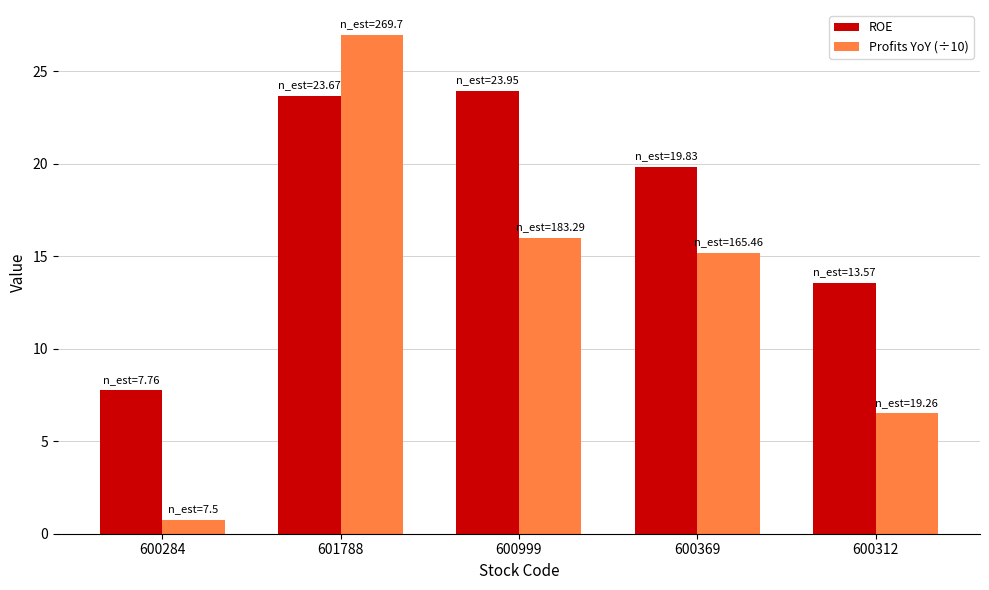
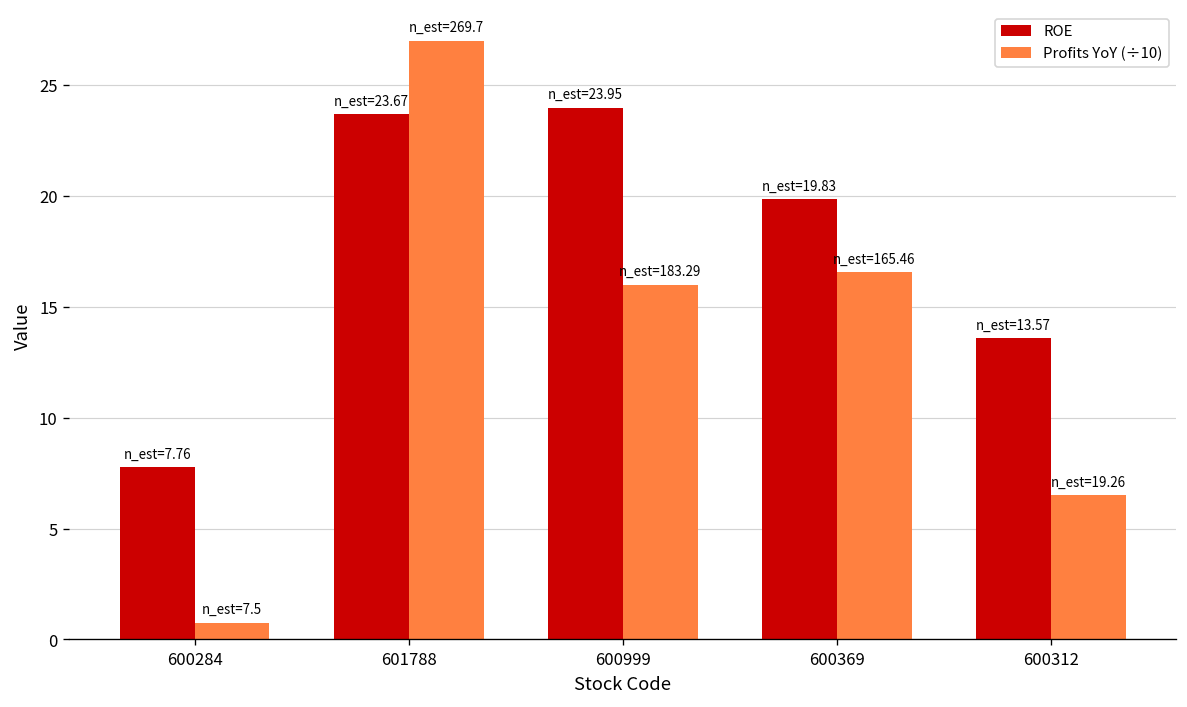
  {
    "ROE": {
      "600284": 7.76,
      "601788": 23.67,
      "600999": 23.95,
      "600369": 19.83,
      "600312": 13.57
    },
    "Profits YoY (÷10)": {
-     "600369": 15.2
+     "600369": 16.5
    }
  }
